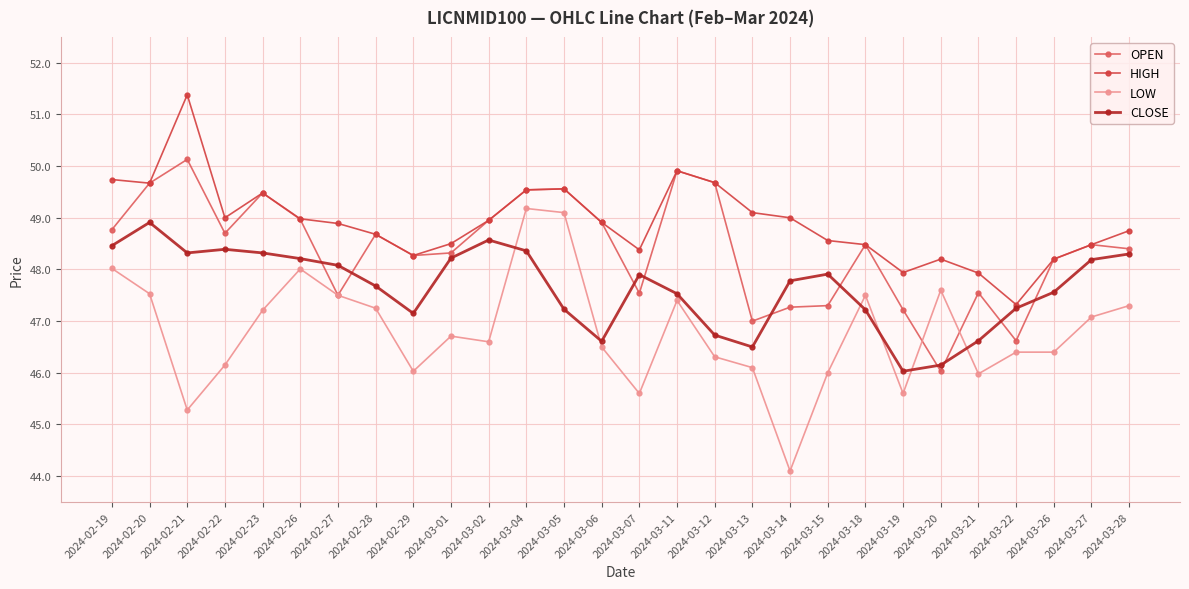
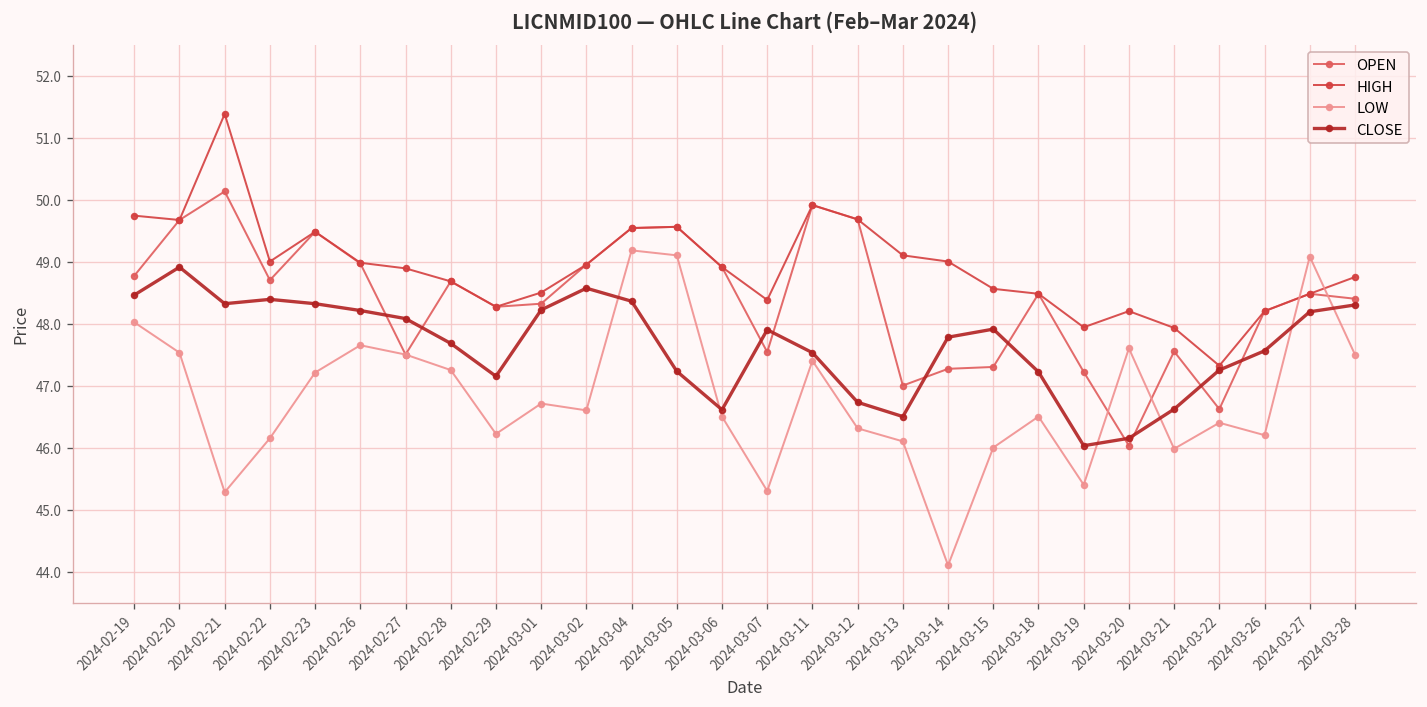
  {
    "LOW": {
      "2024-02-19": 48.0,
      "2024-02-20": 47.5,
      "2024-02-21": 45.3,
      "2024-02-22": 46.2,
      "2024-02-23": 47.2,
-     "2024-02-26": 48.0,
+     "2024-02-26": 47.7,
      "2024-02-28": 47.3,
-     "2024-02-29": 46.0,
+     "2024-02-29": 46.2,
      "2024-03-01": 46.7,
      "2024-03-02": 46.6,
      "2024-03-04": 49.2,
      "2024-03-05": 49.1,
      "2024-03-06": 46.5,
-     "2024-03-07": 45.6,
+     "2024-03-07": 45.3,
      "2024-03-11": 47.4,
      "2024-03-12": 46.3,
      "2024-03-13": 46.1,
      "2024-03-14": 44.1,
      "2024-03-15": 46.0,
-     "2024-03-18": 47.5,
-     "2024-03-19": 45.6,
+     "2024-03-18": 46.5,
+     "2024-03-19": 45.4,
      "2024-03-20": 47.6,
      "2024-03-21": 46.0,
      "2024-03-22": 46.4,
-     "2024-03-26": 46.4,
-     "2024-03-27": 47.1,
-     "2024-03-28": 47.3
+     "2024-03-26": 46.2,
+     "2024-03-27": 49.1,
+     "2024-03-28": 47.5
    }
  }
